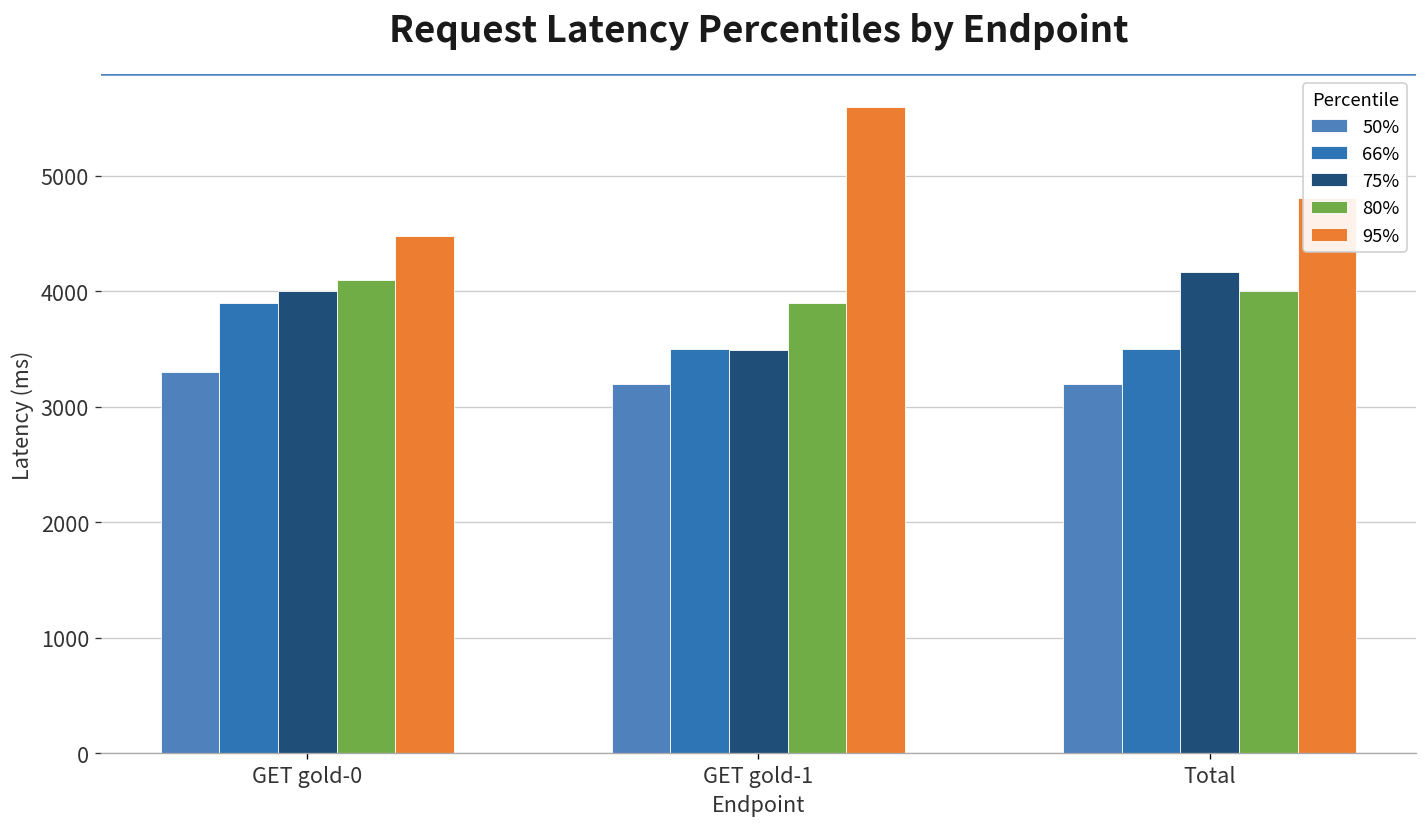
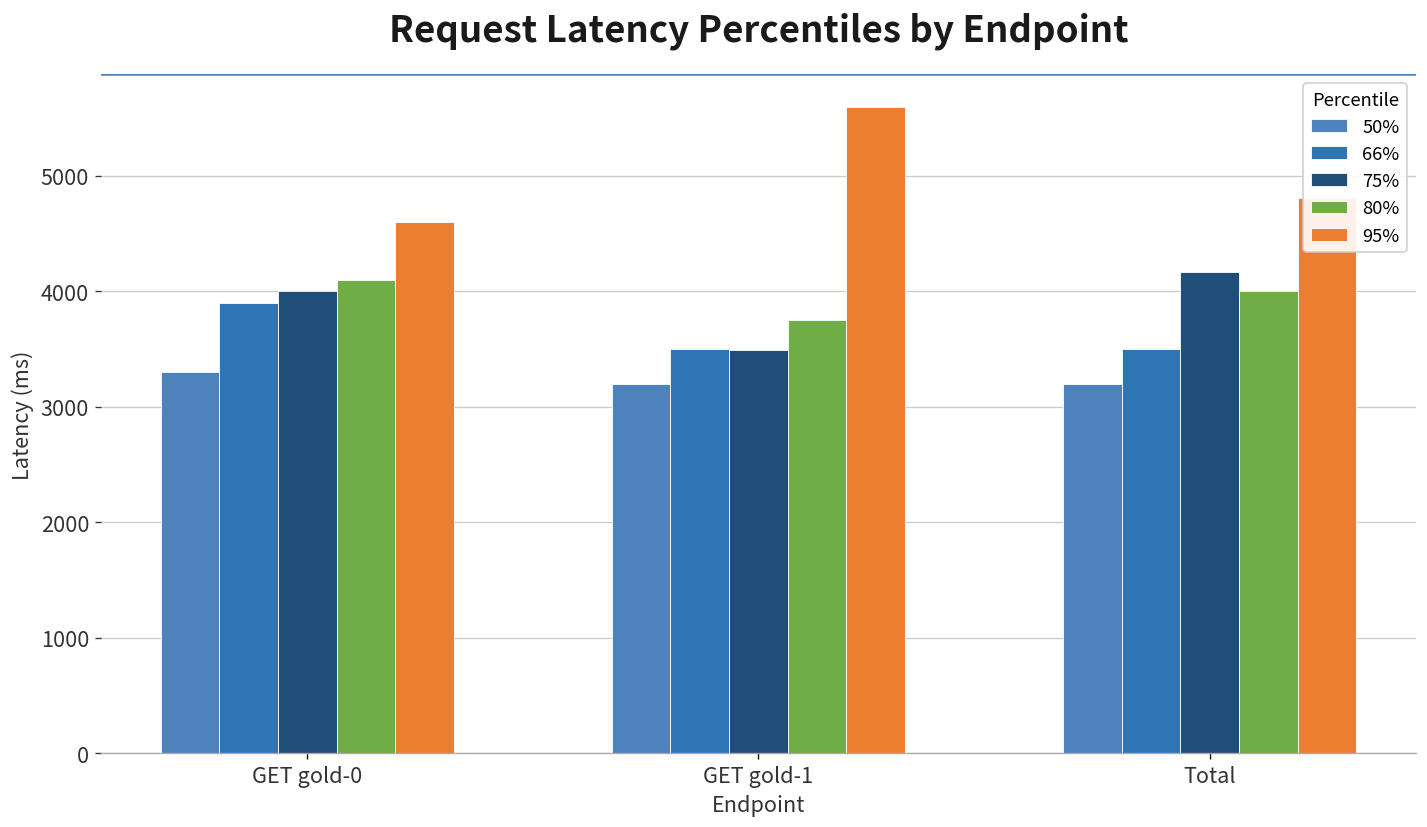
  {
    "75%": {
      "GET gold-0": 4000,
      "GET gold-1": 3500,
      "Total": 4200
    },
    "80%": {
      "GET gold-0": 4100,
-     "GET gold-1": 3900,
+     "GET gold-1": 3800,
      "Total": 4000
    },
    "95%": {
-     "GET gold-0": 4500,
+     "GET gold-0": 4600,
      "GET gold-1": 5600
    }
  }
